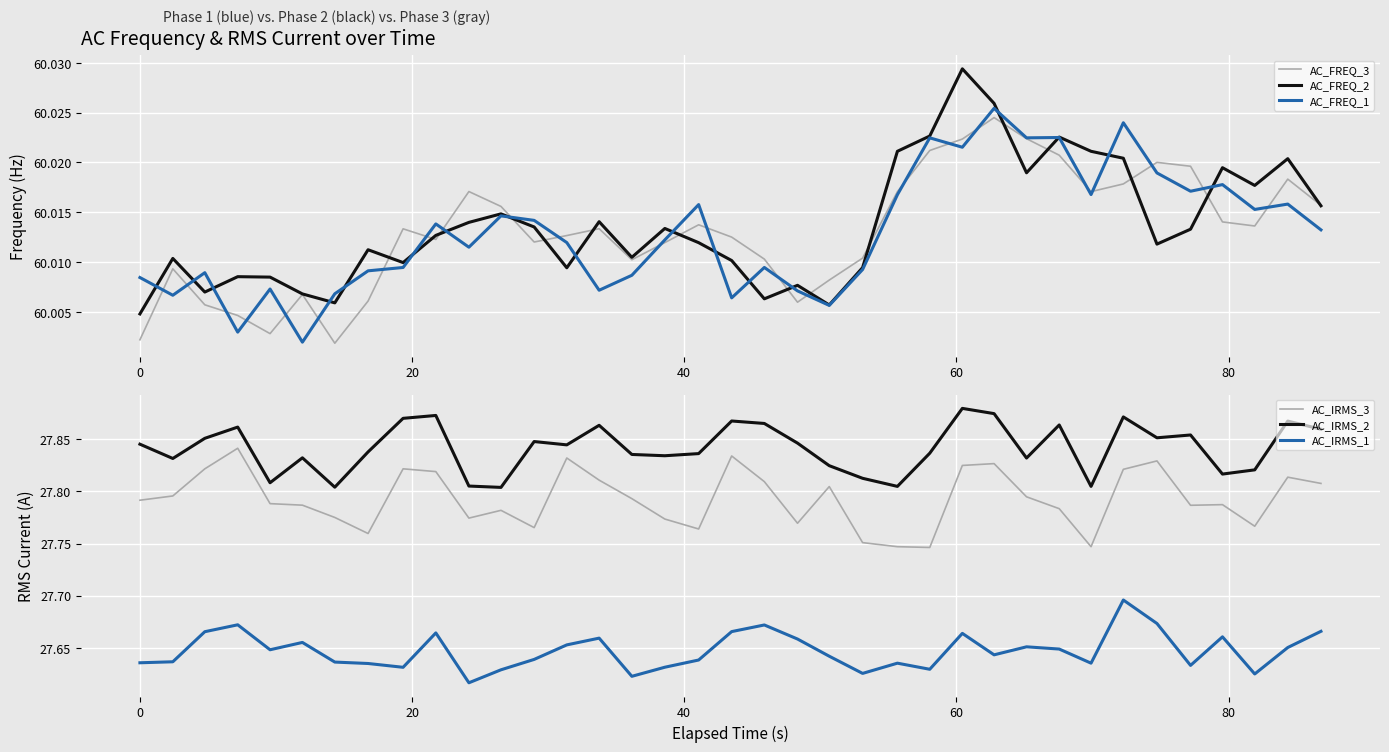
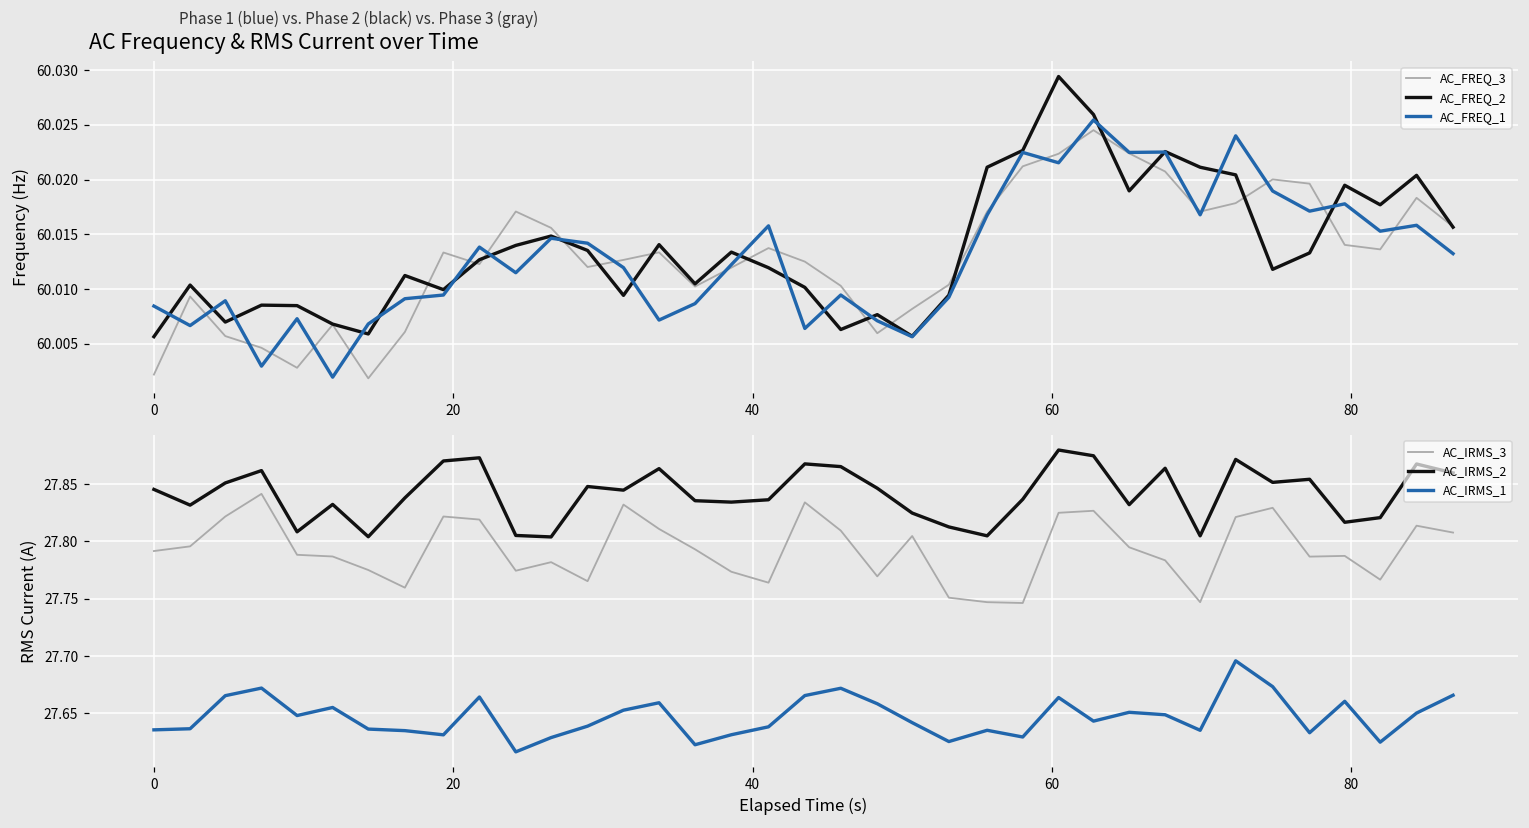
  {
    "AC Frequency & RMS Current over Time": {
      "AC_FREQ_3": {
        "0": 60.002
      },
      "AC_FREQ_2": {
-       "0": 60.005
+       "0": 60.006
      },
      "AC_FREQ_1": {
        "0": 60.008
      }
    }
  }
